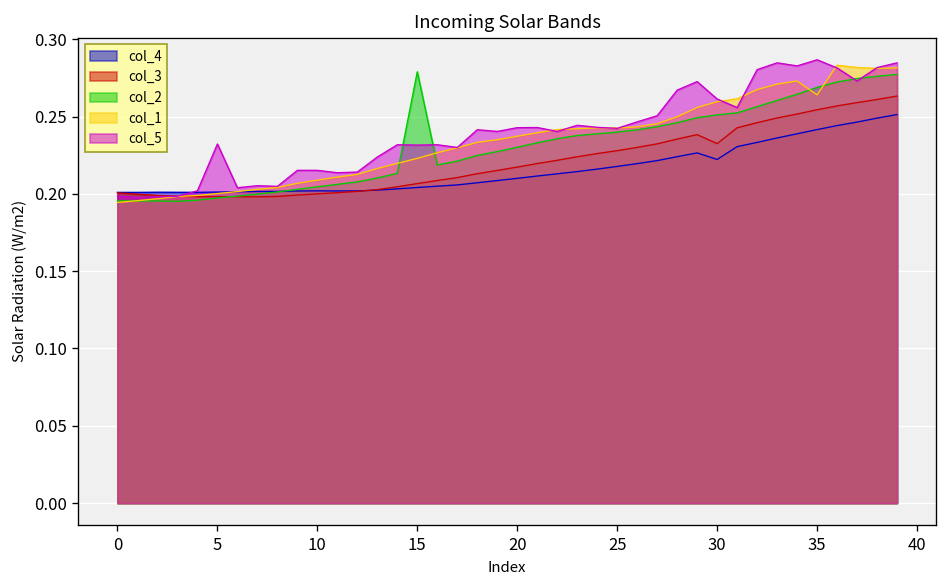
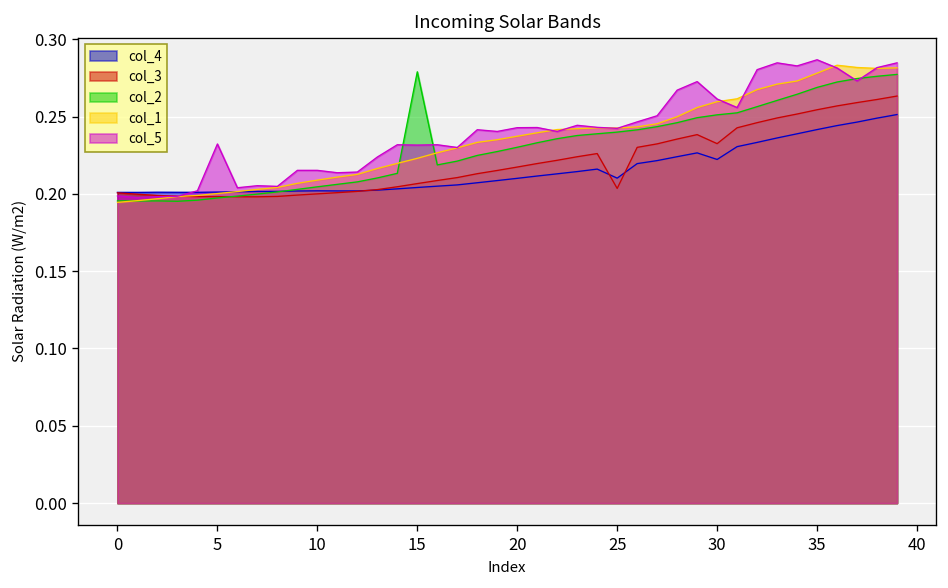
  {
    "col_4": {
      "15": 0.204,
      "20": 0.210,
-     "25": 0.218,
+     "25": 0.210,
      "30": 0.222,
      "35": 0.242
    },
    "col_3": {
      "15": 0.207,
      "20": 0.217,
-     "25": 0.228,
+     "25": 0.204,
      "30": 0.232,
      "35": 0.254
    },
    "col_2": {
      "10": 0.205,
      "15": 0.279,
      "20": 0.230,
      "25": 0.240,
      "30": 0.251,
      "35": 0.269
    },
    "col_1": {
      "10": 0.209,
      "15": 0.223,
      "20": 0.237,
-     "35": 0.264
+     "35": 0.278
    },
    "col_5": {
      "0": 0.199,
      "5": 0.232,
      "10": 0.215,
      "15": 0.232,
      "20": 0.243,
      "35": 0.287
    }
  }
